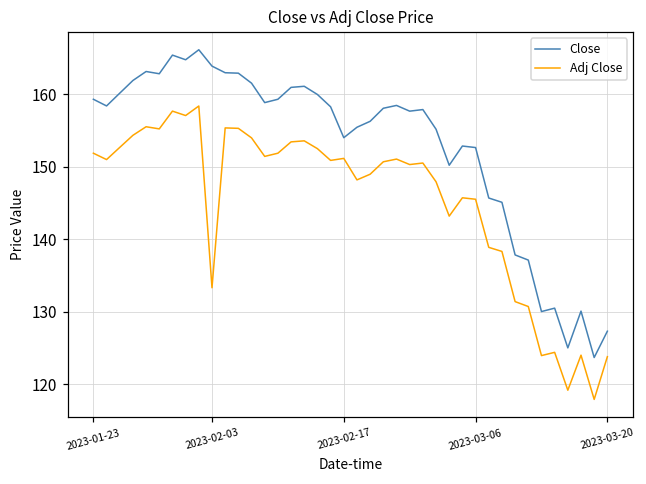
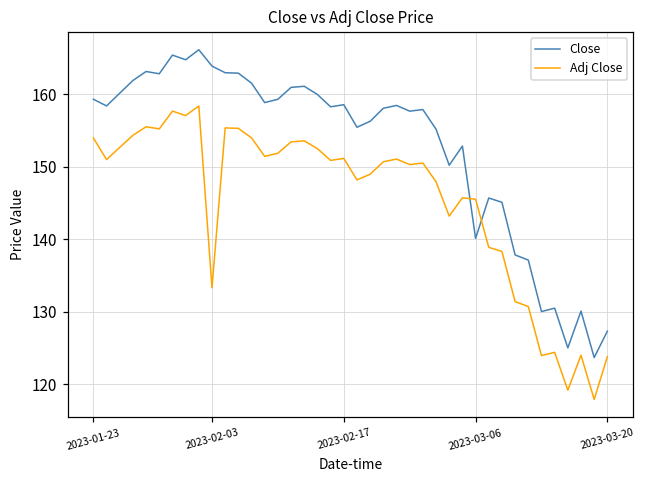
  {
    "Close": {
      "2023-01-23": 159,
      "2023-02-03": 164,
-     "2023-02-17": 154,
-     "2023-03-06": 153,
+     "2023-02-17": 159,
+     "2023-03-06": 140,
      "2023-03-20": 127
    },
    "Adj Close": {
-     "2023-01-23": 152,
+     "2023-01-23": 154,
      "2023-02-03": 133,
      "2023-02-17": 151,
      "2023-03-06": 146,
      "2023-03-20": 124
    }
  }
